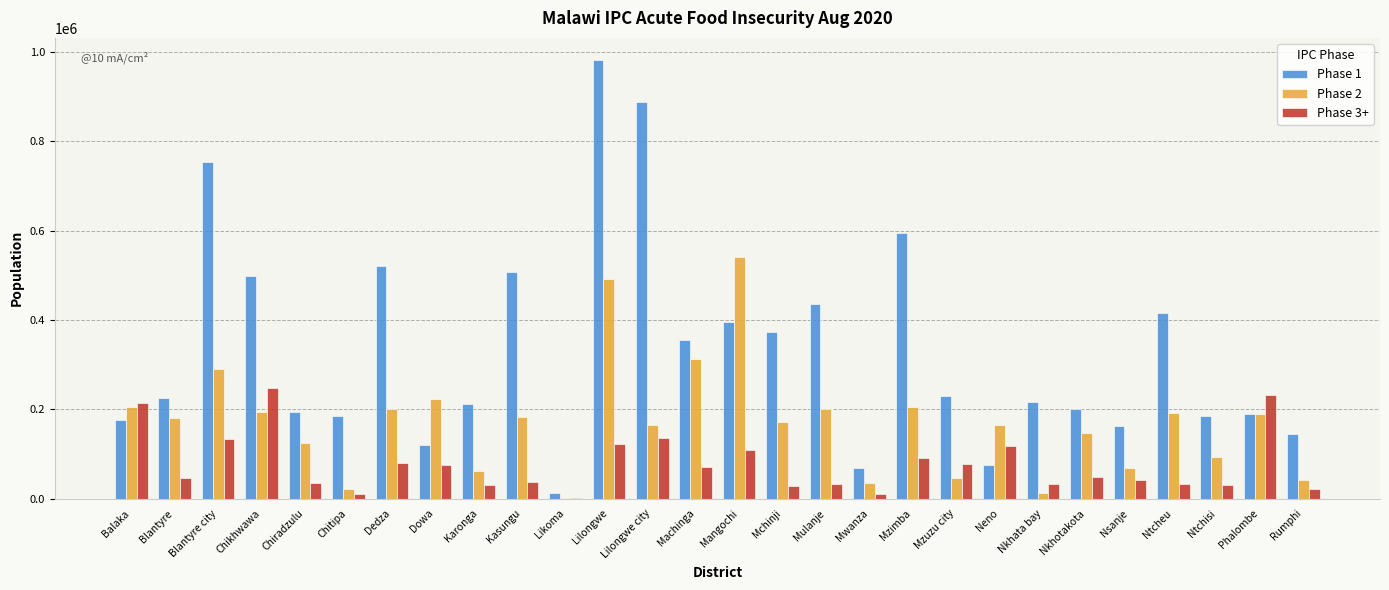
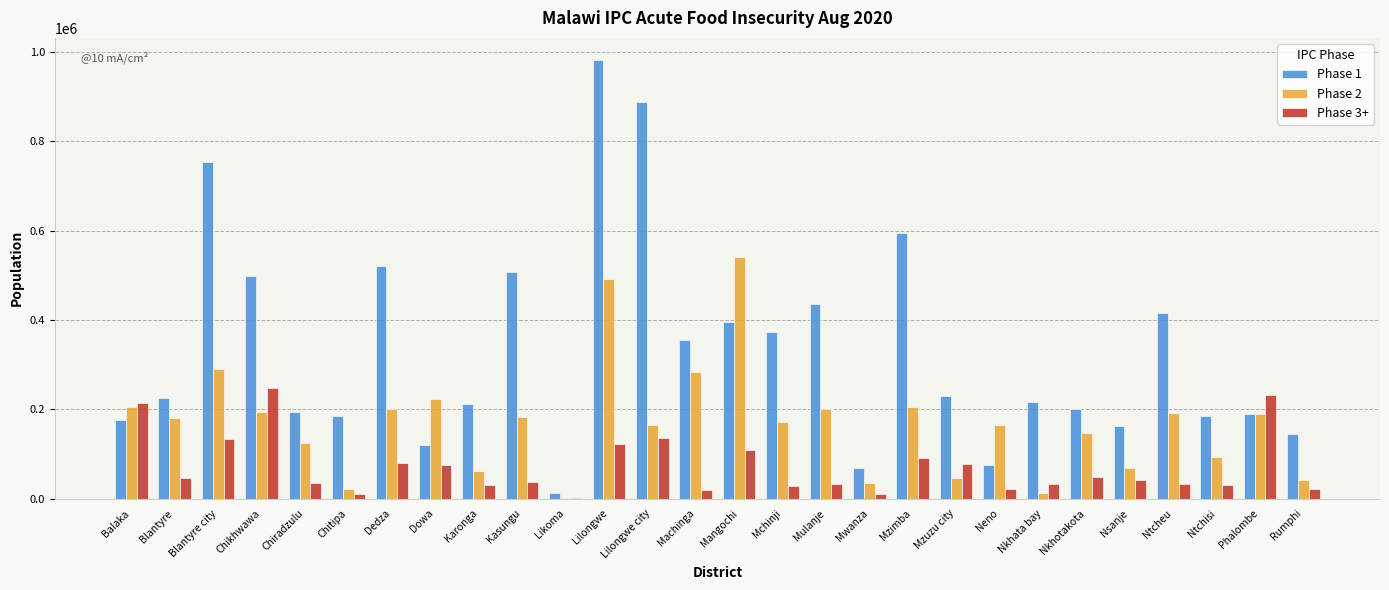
  {
    "Phase 1": {
      "Balaka": 180000,
      "Blantyre": 230000,
      "Blantyre city": 750000,
      "Chikhwawa": 500000,
      "Chiradzulu": 190000,
      "Chitipa": 180000,
      "Dedza": 520000,
      "Dowa": 120000,
      "Karonga": 210000,
      "Kasungu": 510000,
      "Likoma": 10000,
      "Lilongwe": 980000,
      "Lilongwe city": 890000,
      "Machinga": 360000,
      "Mangochi": 400000,
      "Mchinji": 370000,
      "Mulanje": 440000,
      "Mwanza": 70000,
      "Mzimba": 590000,
      "Mzuzu city": 230000,
      "Neno": 70000,
      "Nkhata bay": 220000,
      "Nkhotakota": 200000,
      "Nsanje": 160000,
      "Ntcheu": 410000,
      "Ntchisi": 180000,
      "Phalombe": 190000,
      "Rumphi": 140000
    },
    "Phase 2": {
      "Balaka": 200000,
      "Blantyre": 180000,
      "Blantyre city": 290000,
      "Chikhwawa": 190000,
      "Chiradzulu": 120000,
      "Chitipa": 20000,
      "Dedza": 200000,
      "Dowa": 220000,
      "Karonga": 60000,
      "Kasungu": 180000,
      "Lilongwe": 490000,
      "Lilongwe city": 170000,
-     "Machinga": 310000,
+     "Machinga": 280000,
      "Mangochi": 540000,
      "Mchinji": 170000,
      "Mulanje": 200000,
      "Mwanza": 30000,
      "Mzimba": 200000,
      "Mzuzu city": 50000,
      "Neno": 160000,
      "Nkhata bay": 10000,
      "Nkhotakota": 150000,
      "Nsanje": 70000,
      "Ntcheu": 190000,
      "Ntchisi": 90000,
      "Phalombe": 190000,
      "Rumphi": 40000
    },
    "Phase 3+": {
      "Balaka": 210000,
      "Blantyre": 50000,
      "Blantyre city": 130000,
      "Chikhwawa": 250000,
      "Chiradzulu": 40000,
      "Chitipa": 10000,
      "Dedza": 80000,
      "Dowa": 70000,
      "Karonga": 30000,
      "Kasungu": 40000,
      "Lilongwe": 120000,
      "Lilongwe city": 140000,
-     "Machinga": 70000,
+     "Machinga": 20000,
      "Mangochi": 110000,
      "Mchinji": 30000,
      "Mulanje": 30000,
      "Mwanza": 10000,
      "Mzimba": 90000,
      "Mzuzu city": 80000,
-     "Neno": 120000,
+     "Neno": 20000,
      "Nkhata bay": 30000,
      "Nkhotakota": 50000,
      "Nsanje": 40000,
      "Ntcheu": 30000,
      "Ntchisi": 30000,
      "Phalombe": 230000,
      "Rumphi": 20000
    }
  }
